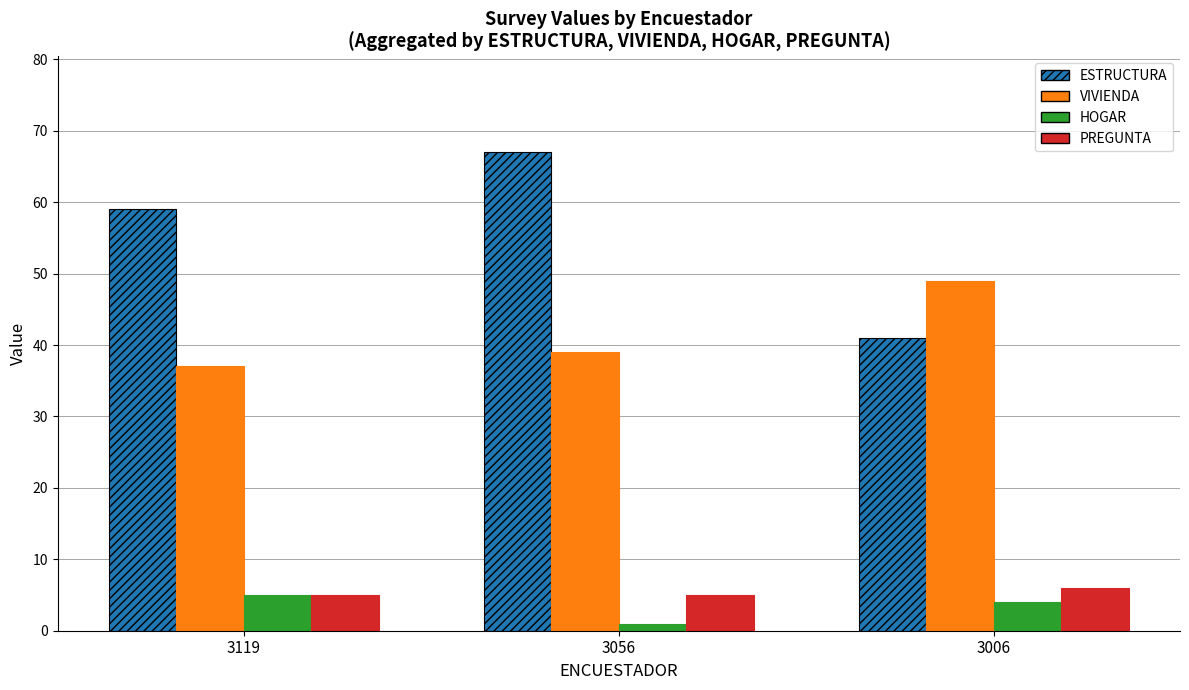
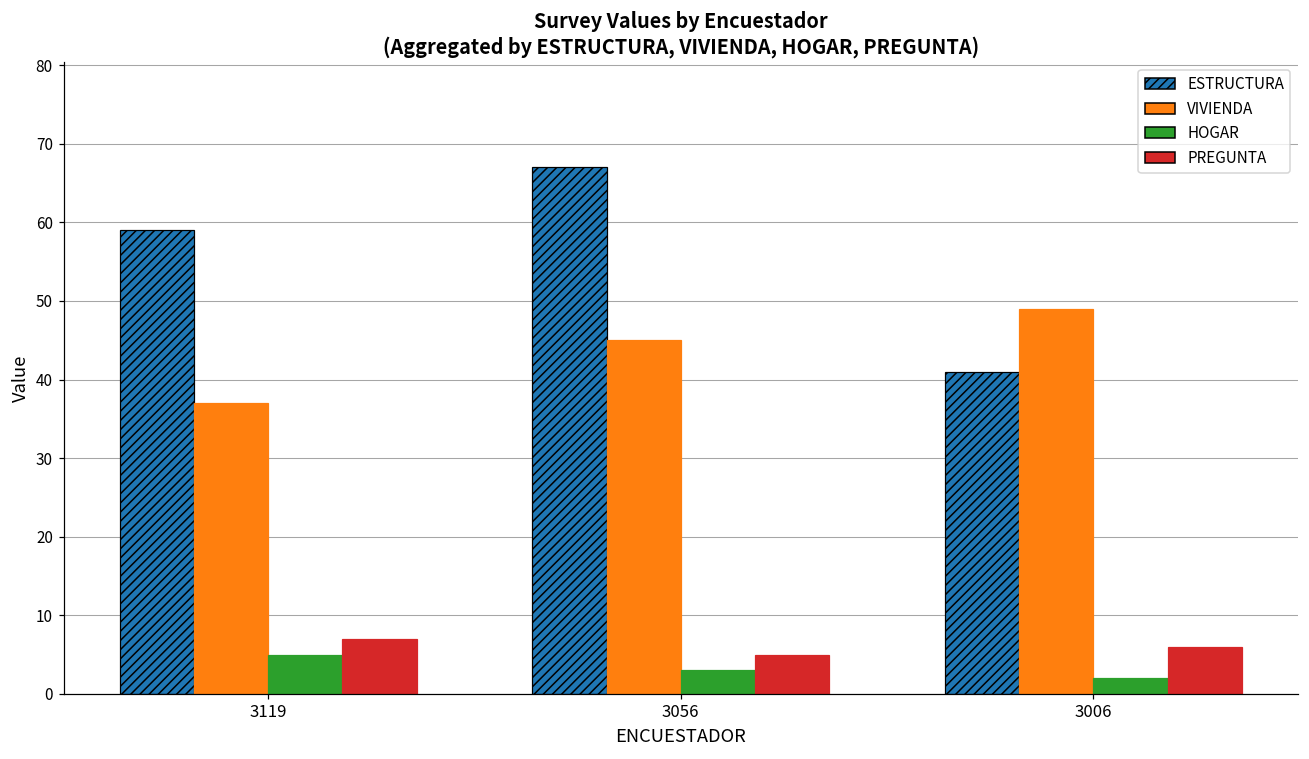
  {
    "ESTRUCTURA": {
      "3119": 59,
      "3056": 67,
      "3006": 41
    },
    "VIVIENDA": {
      "3119": 37,
-     "3056": 39,
+     "3056": 45,
      "3006": 49
    },
    "HOGAR": {
      "3119": 5,
-     "3056": 1,
-     "3006": 4
+     "3056": 3,
+     "3006": 2
    },
    "PREGUNTA": {
-     "3119": 5,
+     "3119": 7,
      "3056": 5,
      "3006": 6
    }
  }
